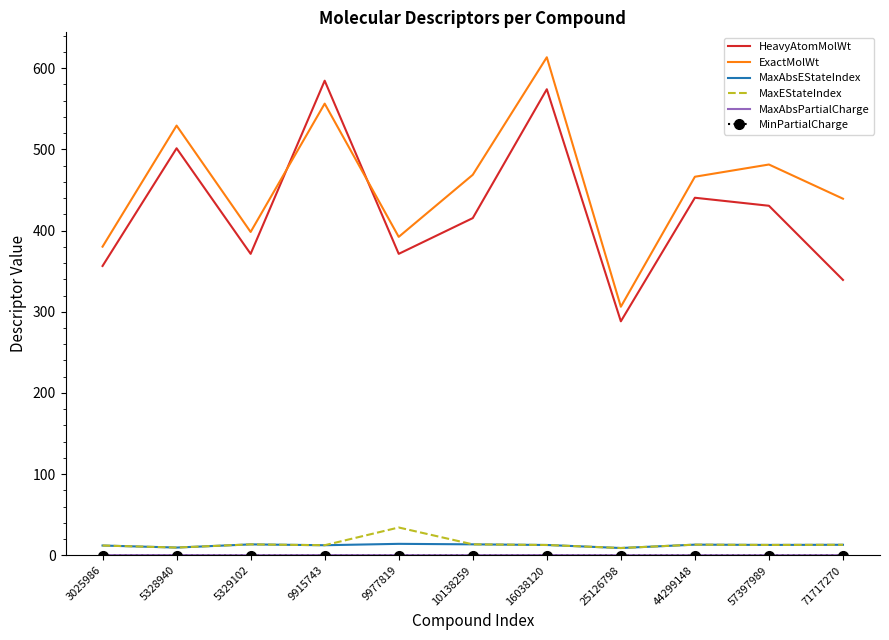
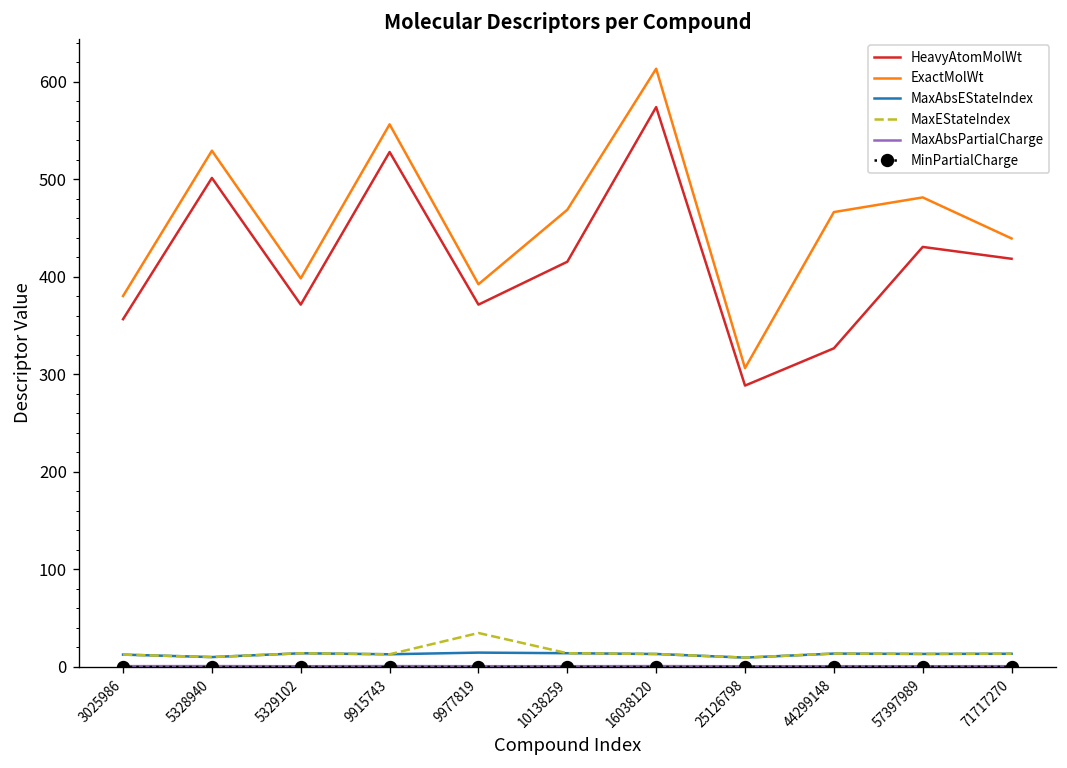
  {
    "HeavyAtomMolWt": {
      "3025986": 360,
      "5328940": 500,
      "5329102": 370,
-     "9915743": 580,
+     "9915743": 530,
      "9977819": 370,
      "10138259": 420,
      "16038120": 570,
      "25126798": 290,
-     "44299148": 440,
+     "44299148": 330,
      "57397989": 430,
-     "71717270": 340
+     "71717270": 420
    },
    "ExactMolWt": {
      "3025986": 380,
      "5328940": 530,
      "5329102": 400,
      "9915743": 560,
      "9977819": 390,
      "10138259": 470,
      "16038120": 610,
      "25126798": 310,
      "44299148": 470,
      "57397989": 480,
      "71717270": 440
    },
    "MaxAbsEStateIndex": {
      "9977819": 10
    },
    "MaxEStateIndex": {
      "9977819": 30
    }
  }
